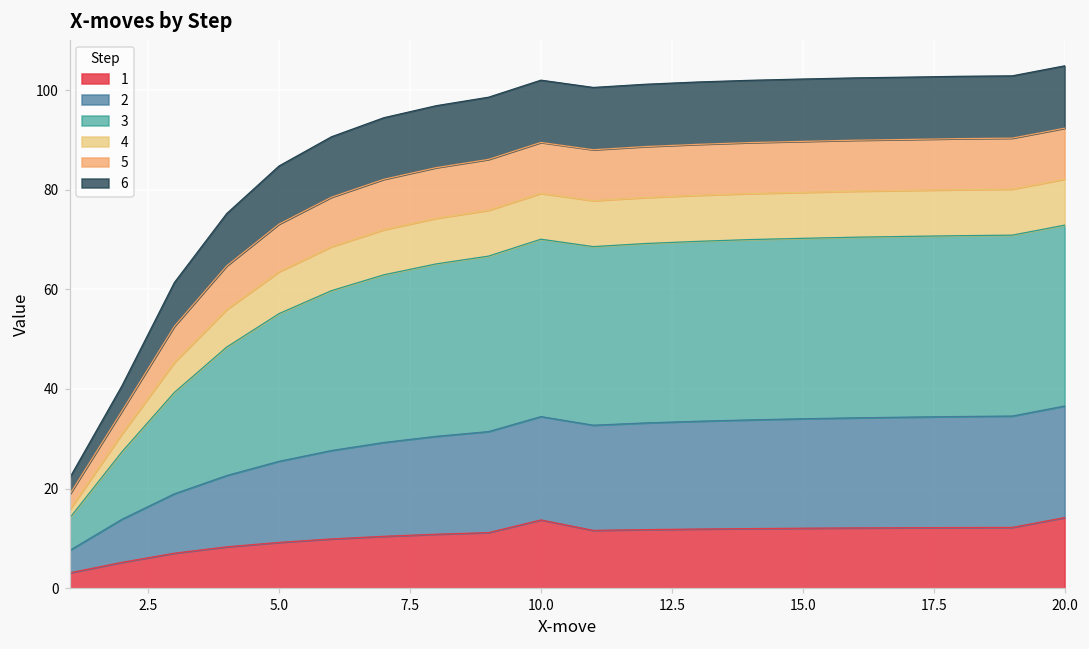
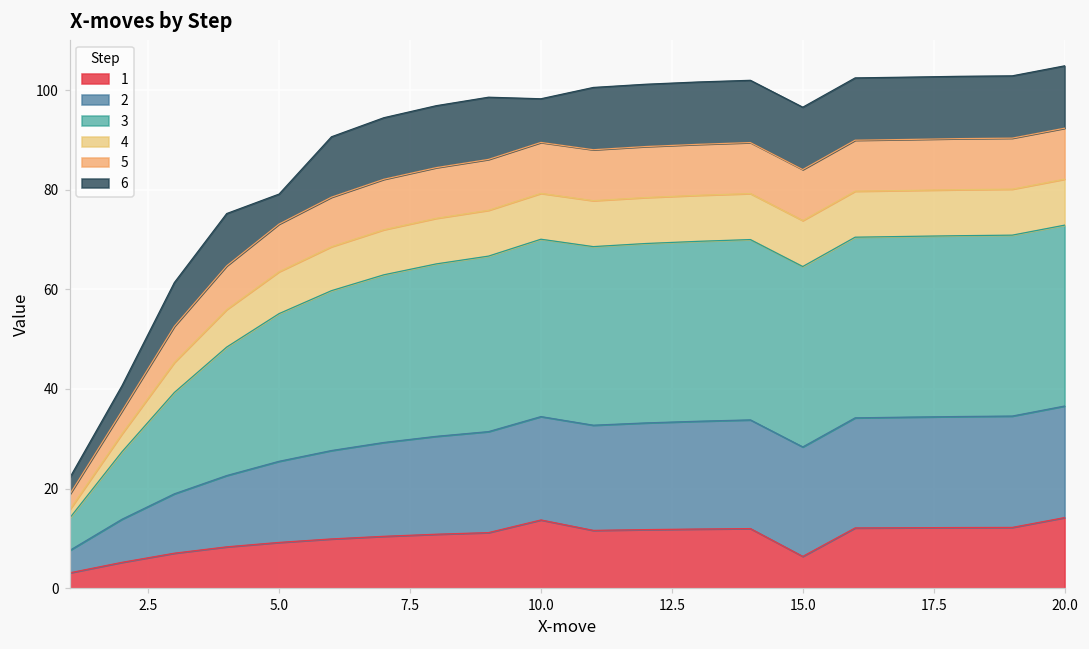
  {
    "1": {
      "5.0": 9,
      "10.0": 14,
-     "15.0": 12,
+     "15.0": 6,
      "20.0": 14
    },
    "6": {
-     "5.0": 12,
-     "10.0": 13,
+     "5.0": 6,
+     "10.0": 9,
      "15.0": 13,
      "20.0": 13
    }
  }
